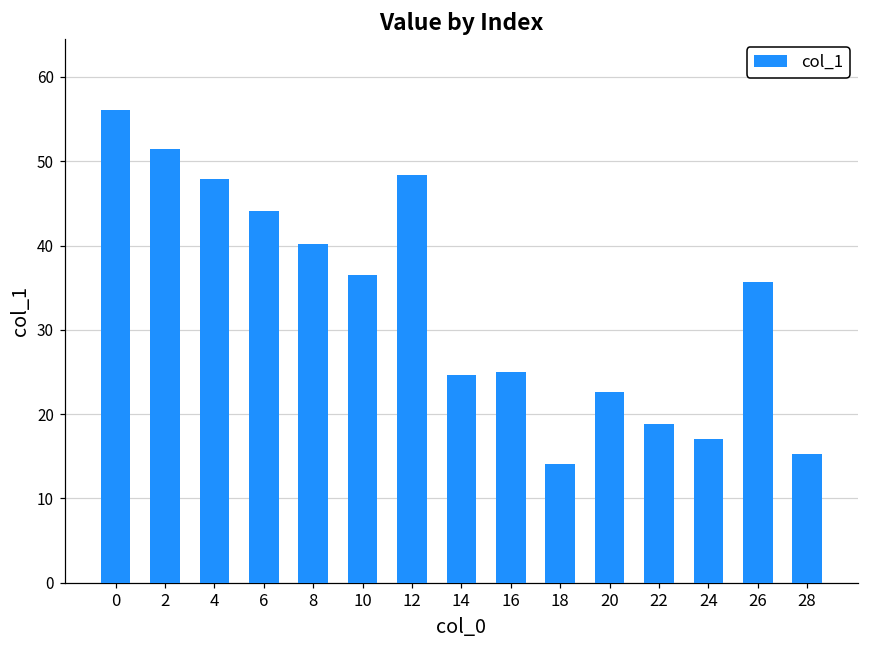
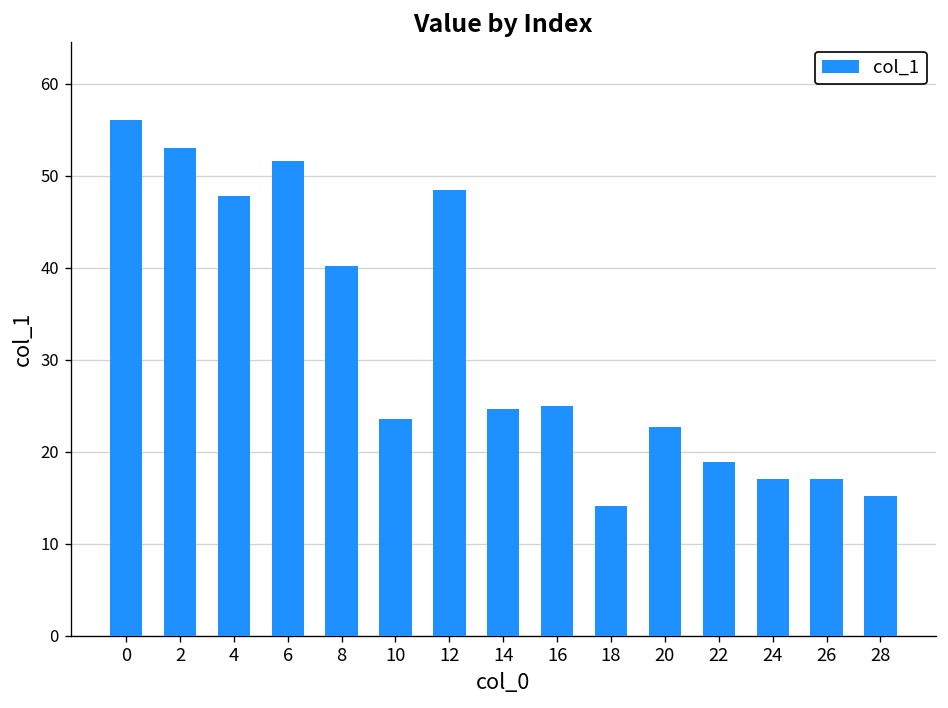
  {
    "0": 56,
-   "2": 52,
+   "2": 53,
    "4": 48,
-   "6": 44,
+   "6": 52,
    "8": 40,
-   "10": 37,
+   "10": 24,
    "12": 48,
    "14": 25,
    "16": 25,
    "18": 14,
    "20": 23,
    "22": 19,
    "24": 17,
-   "26": 36,
+   "26": 17,
    "28": 15
  }
